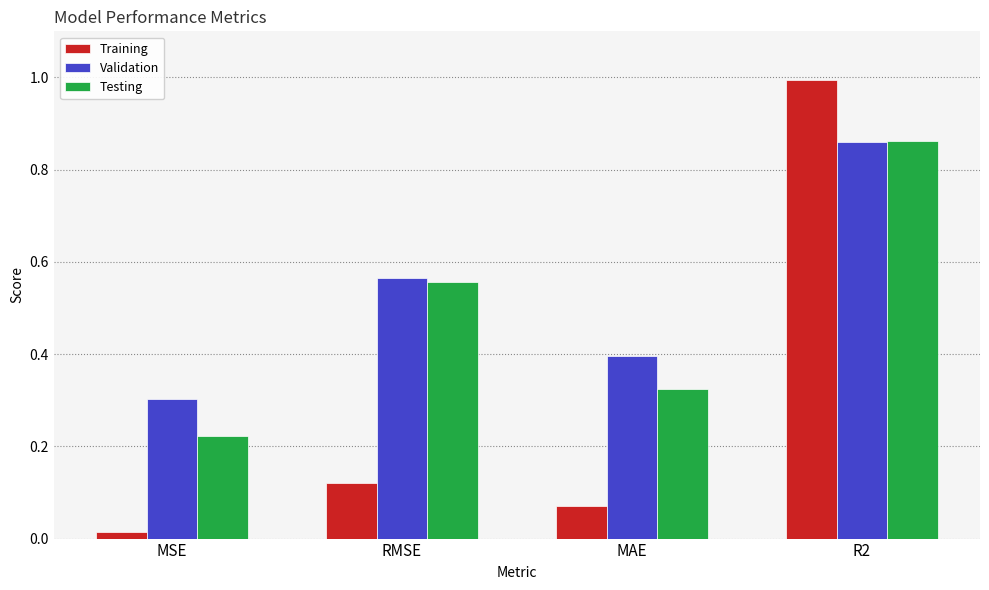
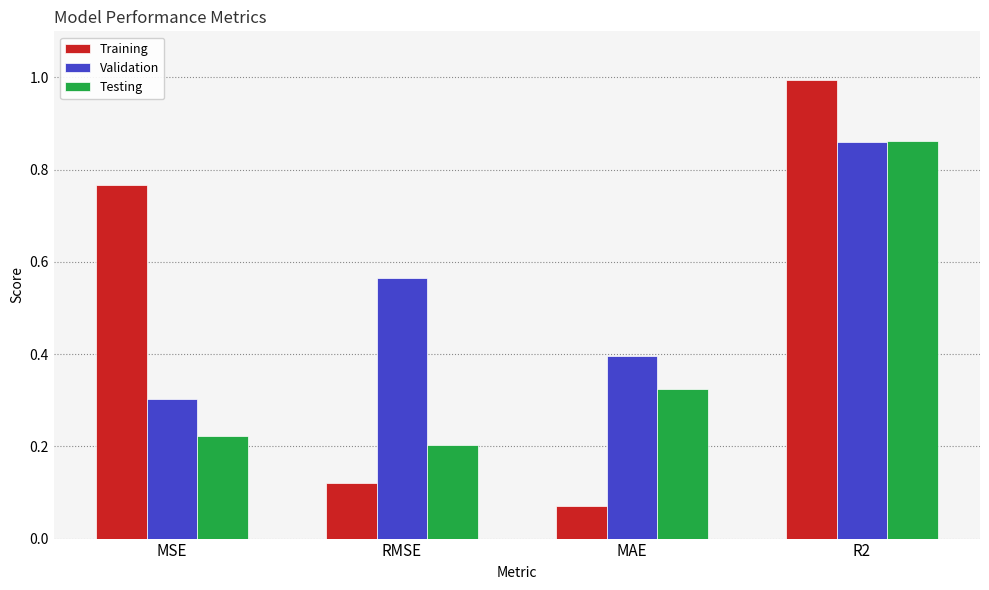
  {
    "Training": {
-     "MSE": 0.02,
+     "MSE": 0.77,
      "RMSE": 0.12,
      "MAE": 0.07,
      "R2": 0.99
    },
    "Validation": {
      "MSE": 0.30,
      "RMSE": 0.57,
      "MAE": 0.40,
      "R2": 0.86
    },
    "Testing": {
      "MSE": 0.22,
-     "RMSE": 0.56,
+     "RMSE": 0.20,
      "MAE": 0.32,
      "R2": 0.86
    }
  }
